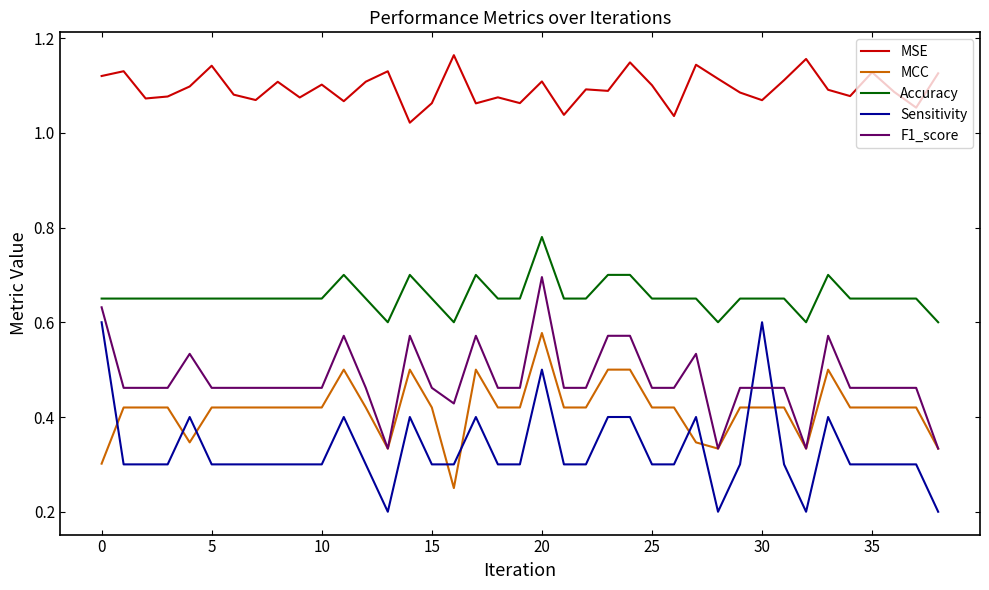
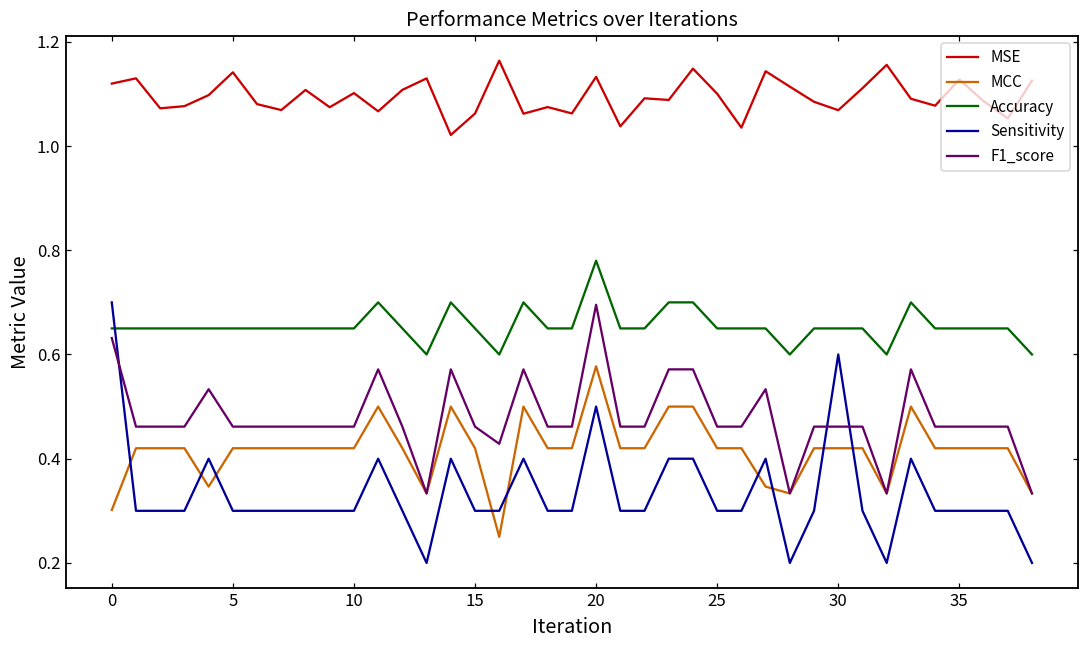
  {
    "MSE": {
      "0": 1.12,
      "5": 1.14,
      "10": 1.10,
      "15": 1.06,
-     "20": 1.11,
+     "20": 1.13,
      "25": 1.10,
      "30": 1.07
    },
    "MCC": {
      "0": 0.30,
      "5": 0.42,
      "10": 0.42,
      "15": 0.42,
      "20": 0.58,
      "25": 0.42,
      "30": 0.42,
      "35": 0.42
    },
    "Accuracy": {
      "0": 0.65,
      "5": 0.65,
      "10": 0.65,
      "15": 0.65,
      "20": 0.78,
      "25": 0.65,
      "30": 0.65,
      "35": 0.65
    },
    "Sensitivity": {
-     "0": 0.6,
+     "0": 0.7,
      "5": 0.3,
      "10": 0.3,
      "15": 0.3,
      "20": 0.5,
      "25": 0.3,
      "30": 0.6,
      "35": 0.3
    },
    "F1_score": {
      "0": 0.63,
      "5": 0.46,
      "10": 0.46,
      "15": 0.46,
      "20": 0.70,
      "25": 0.46,
      "30": 0.46,
      "35": 0.46
    }
  }
